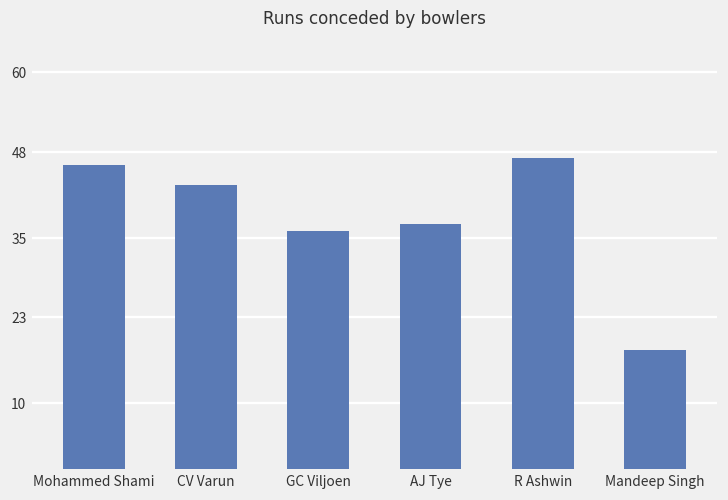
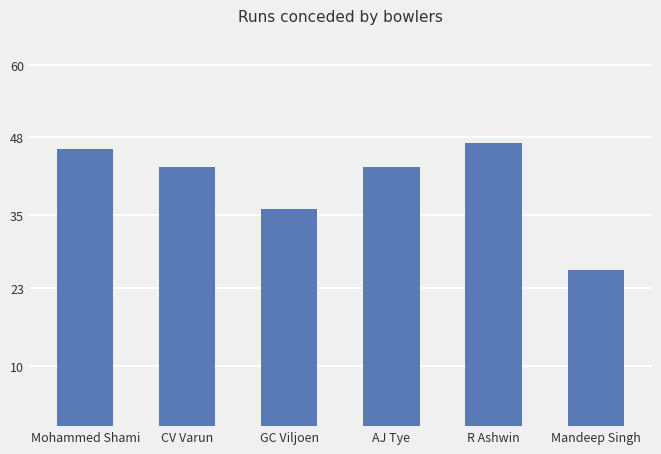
  {
    "Mohammed Shami": 46,
    "CV Varun": 43,
    "GC Viljoen": 36,
-   "AJ Tye": 37,
+   "AJ Tye": 43,
    "R Ashwin": 47,
-   "Mandeep Singh": 18
+   "Mandeep Singh": 26
  }
